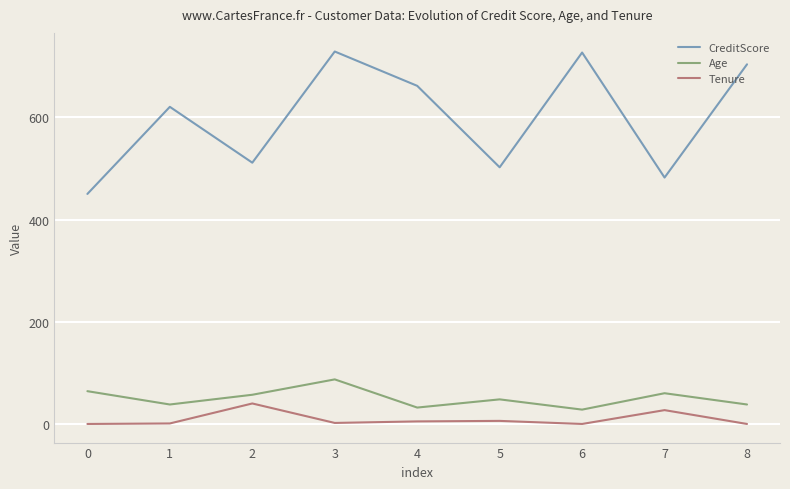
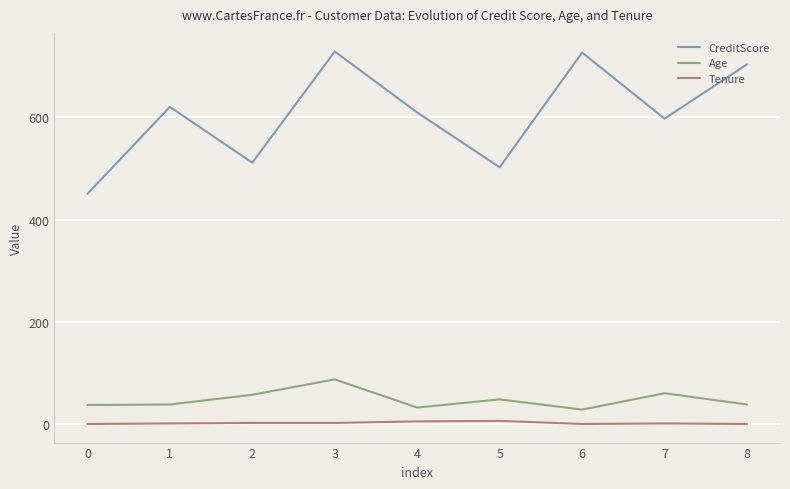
  {
    "CreditScore": {
      "0": 450,
      "1": 620,
      "2": 510,
      "3": 730,
-     "4": 660,
+     "4": 610,
      "5": 500,
      "6": 730,
-     "7": 480,
+     "7": 600,
      "8": 700
    },
    "Age": {
-     "0": 70,
+     "0": 40,
      "1": 40,
      "2": 60,
      "3": 90,
      "4": 30,
      "5": 50,
      "6": 30,
      "7": 60,
      "8": 40
    },
    "Tenure": {
      "0": 0,
      "1": 0,
-     "2": 40,
+     "2": 0,
      "3": 0,
      "4": 10,
      "5": 10,
      "6": 0,
-     "7": 30,
+     "7": 0,
      "8": 0
    }
  }
